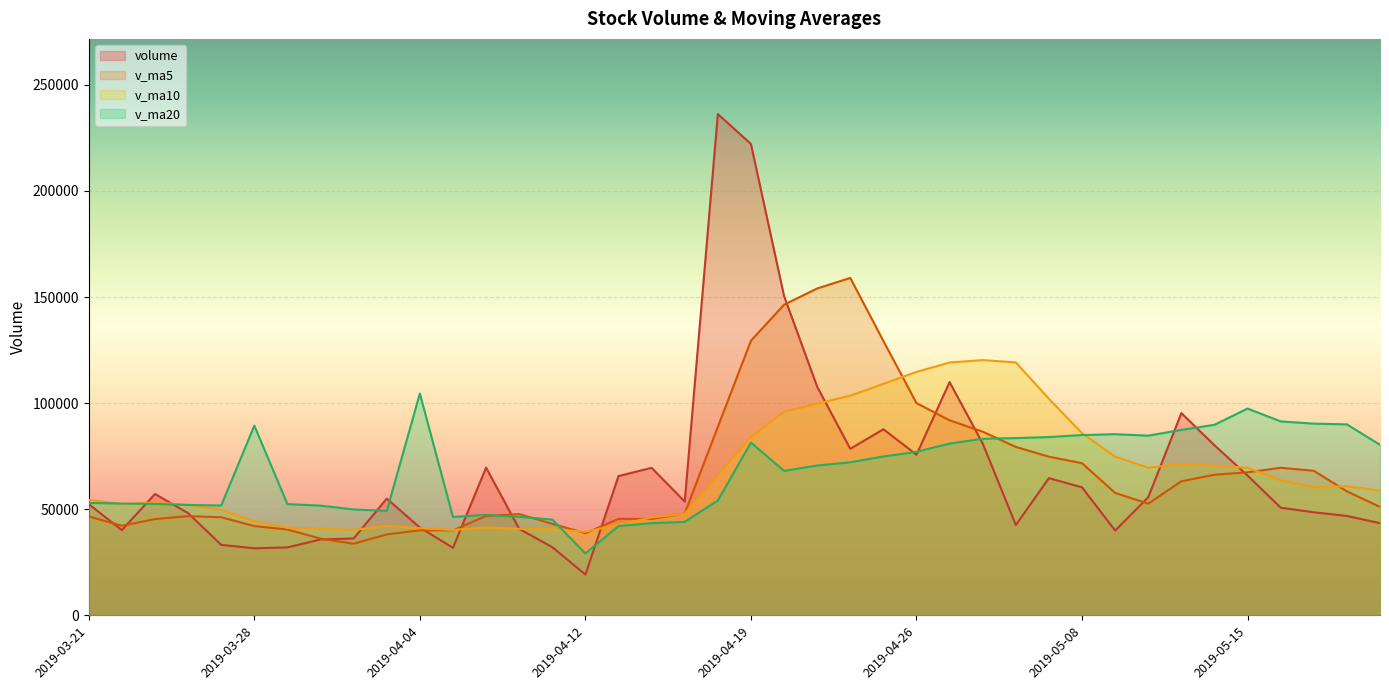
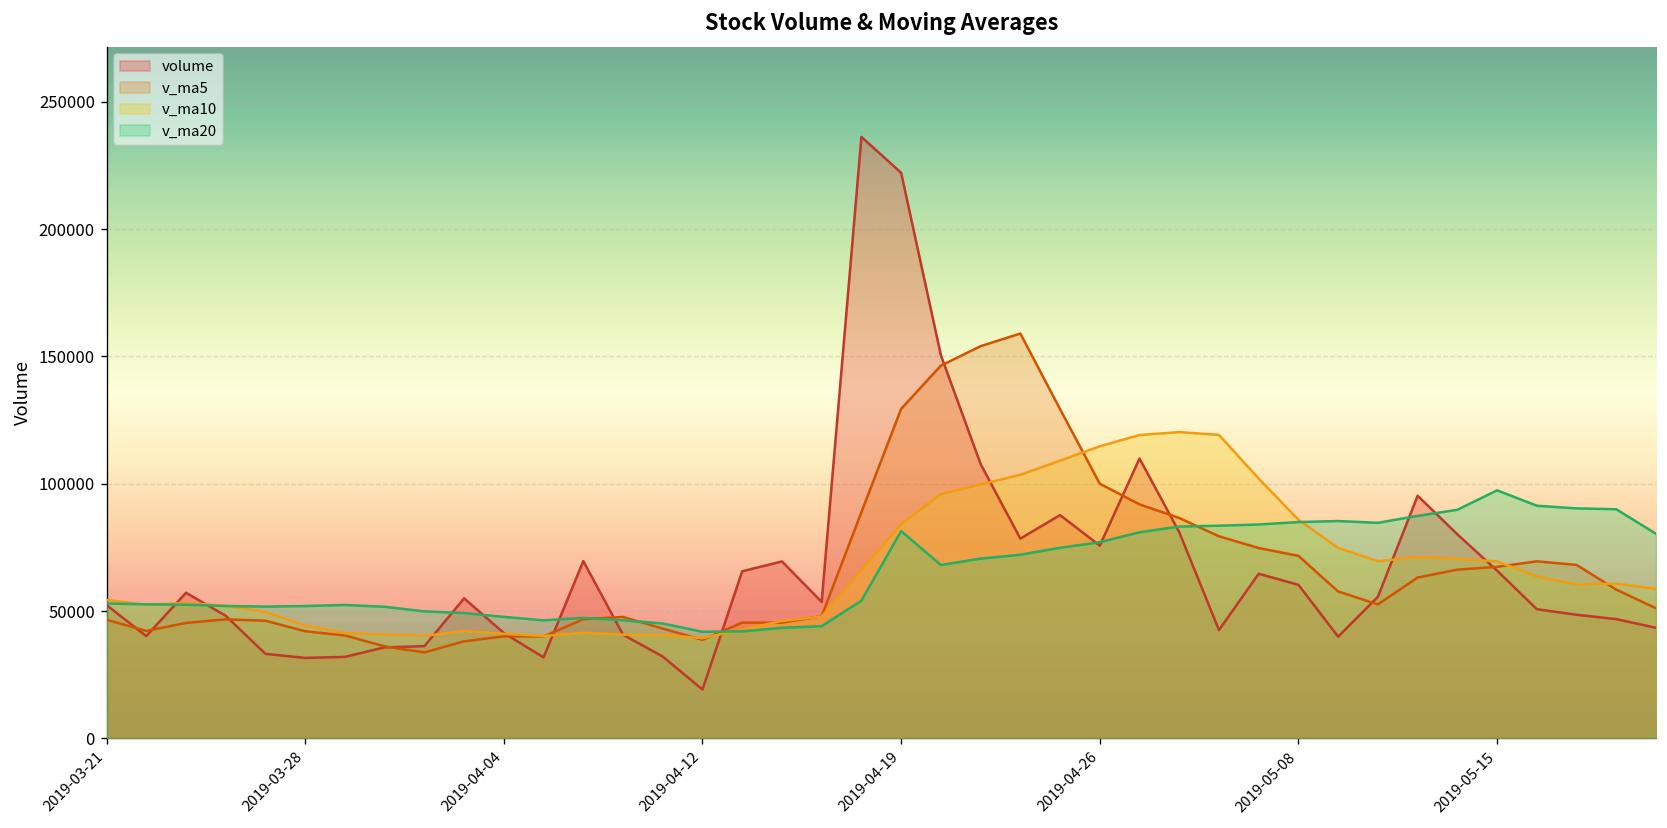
  {
    "v_ma20": {
-     "2019-03-28": 89000,
-     "2019-04-04": 105000,
-     "2019-04-12": 29000,
+     "2019-03-28": 52000,
+     "2019-04-04": 48000,
+     "2019-04-12": 42000,
      "2019-04-19": 81000,
      "2019-04-26": 77000,
      "2019-05-15": 97000
    }
  }
